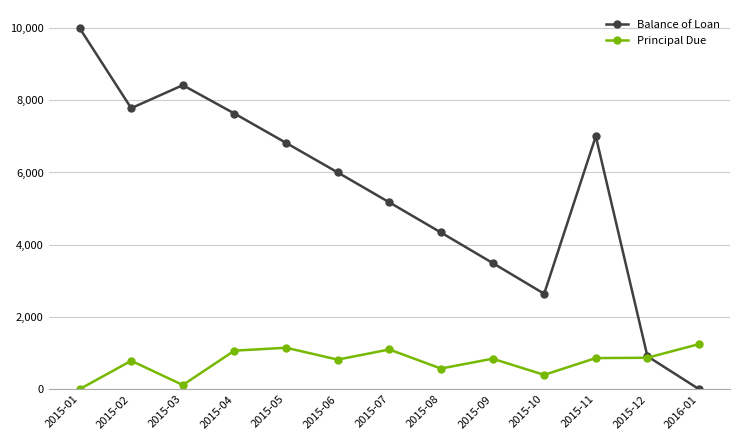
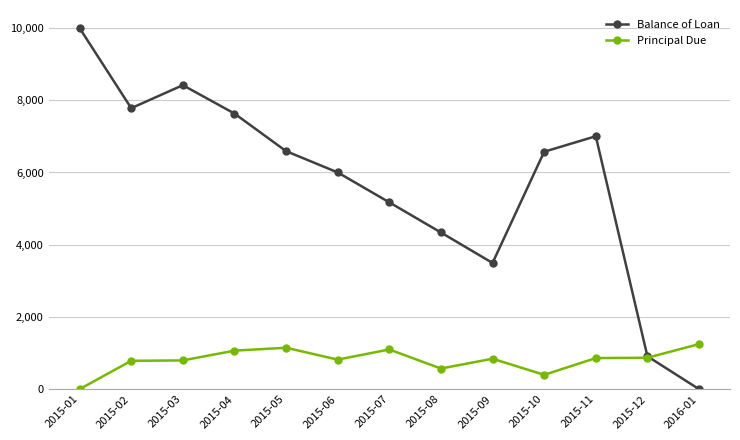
  {
    "Balance of Loan": {
      "2015-01": "10,000",
      "2015-02": "7,800",
      "2015-03": "8,400",
      "2015-04": "7,600",
-     "2015-05": "6,800",
+     "2015-05": "6,600",
      "2015-06": "6,000",
      "2015-07": "5,200",
      "2015-08": "4,300",
      "2015-09": "3,500",
-     "2015-10": "2,600",
+     "2015-10": "6,600",
      "2015-11": "7,000",
      "2016-01": "0"
    },
    "Principal Due": {
      "2015-01": "0",
      "2015-02": "800",
-     "2015-03": "100",
+     "2015-03": "800",
      "2015-04": "1,100",
      "2015-05": "1,100",
      "2015-06": "800",
      "2015-07": "1,100",
      "2015-08": "600",
      "2015-09": "800",
      "2015-10": "400",
      "2015-11": "900",
      "2016-01": "1,200"
    }
  }
